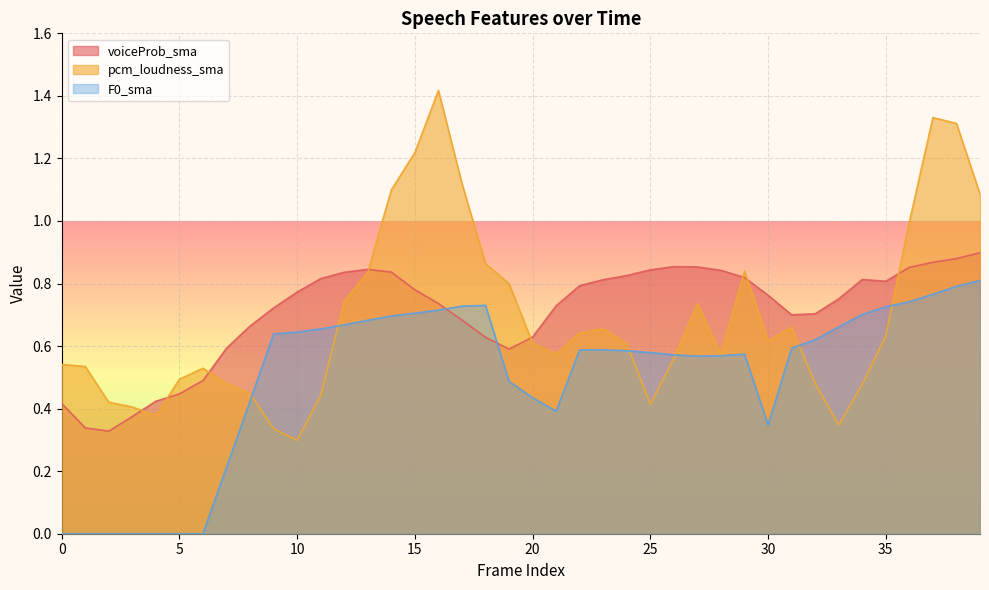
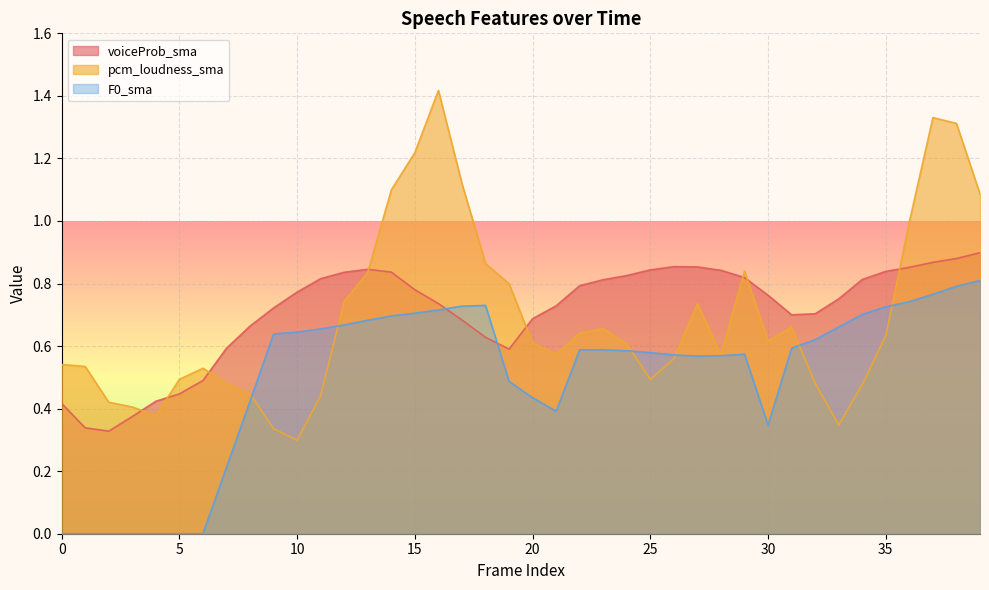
  {
    "voiceProb_sma": {
      "0": 0.42,
      "5": 0.45,
      "10": 0.77,
      "15": 0.78,
-     "20": 0.63,
+     "20": 0.69,
      "25": 0.84,
      "30": 0.76,
-     "35": 0.81
+     "35": 0.84
    },
    "pcm_loudness_sma": {
      "0": 0.54,
      "5": 0.49,
      "10": 0.30,
      "15": 1.22,
      "20": 0.61,
-     "25": 0.41,
+     "25": 0.49,
      "30": 0.62,
      "35": 0.63
    },
    "F0_sma": {
      "0": 0.00,
      "5": 0.00,
      "10": 0.64,
      "15": 0.71,
      "20": 0.43,
      "25": 0.58,
      "30": 0.35,
      "35": 0.73
    }
  }
